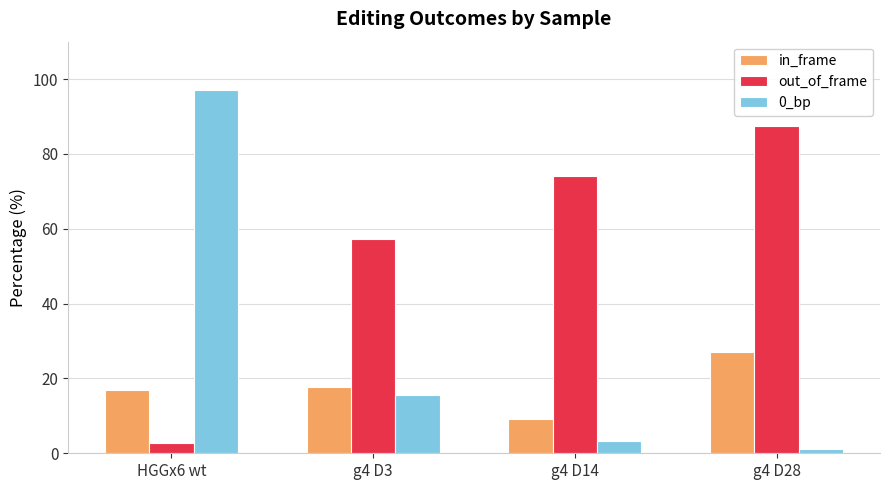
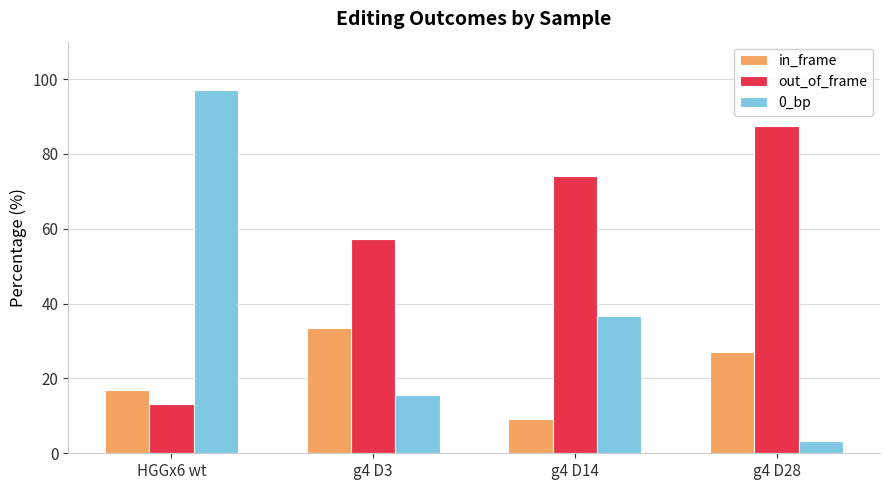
  {
    "in_frame": {
      "HGGx6 wt": 17,
-     "g4 D3": 18,
+     "g4 D3": 34,
      "g4 D14": 9,
      "g4 D28": 27
    },
    "out_of_frame": {
-     "HGGx6 wt": 3,
+     "HGGx6 wt": 13,
      "g4 D3": 57,
      "g4 D14": 74,
      "g4 D28": 88
    },
    "0_bp": {
      "HGGx6 wt": 97,
      "g4 D3": 15,
-     "g4 D14": 3,
-     "g4 D28": 1
+     "g4 D14": 37,
+     "g4 D28": 3
    }
  }
